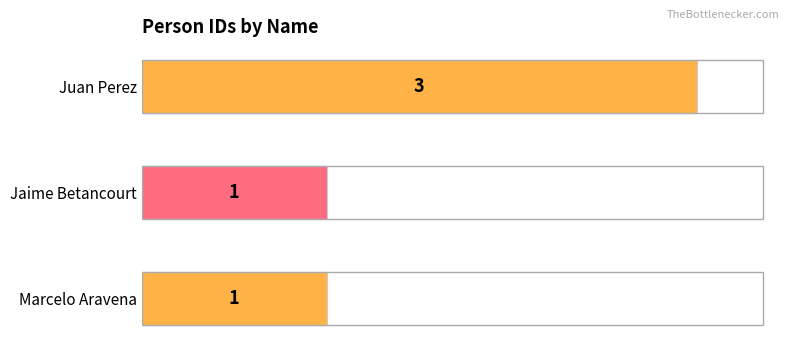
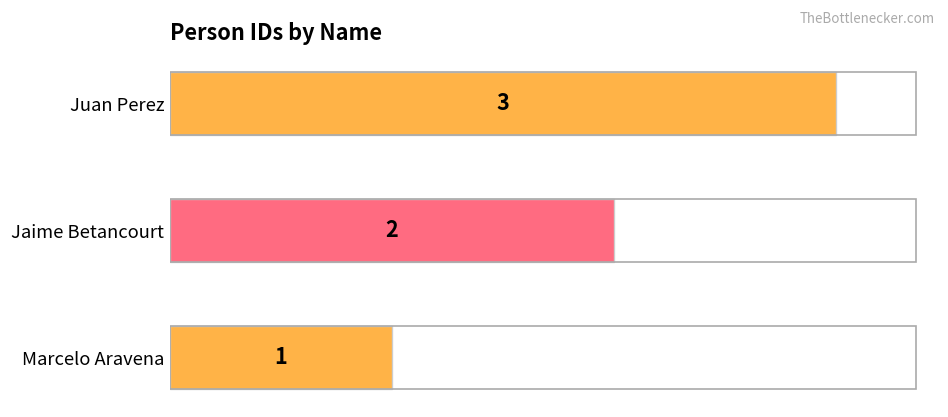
  {
    "Juan Perez": 3,
-   "Jaime Betancourt": 1,
+   "Jaime Betancourt": 2,
    "Marcelo Aravena": 1
  }
